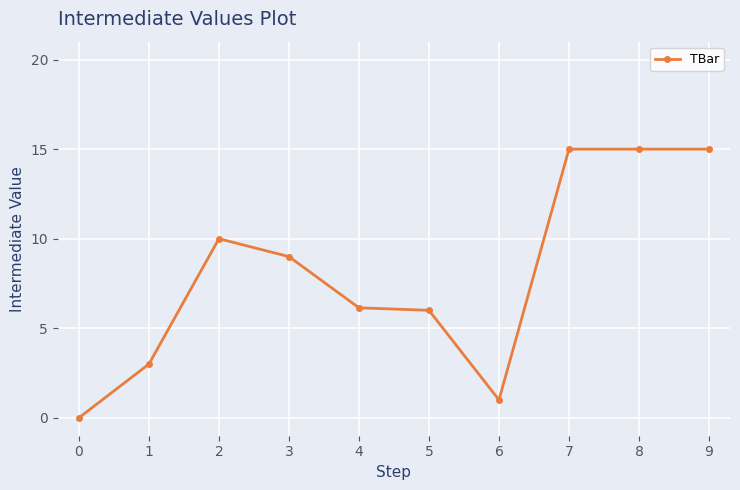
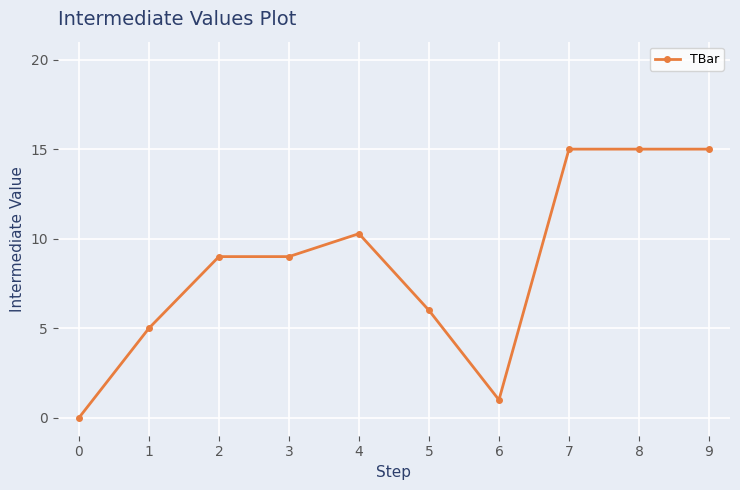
  {
    "0": 0.0,
-   "1": 3,
-   "2": 10,
+   "1": 5,
+   "2": 9,
    "3": 9.0,
-   "4": 6.1,
+   "4": 10.3,
    "5": 6.0,
    "6": 1.0,
    "7": 15.0,
    "8": 15.0,
    "9": 15.0
  }
